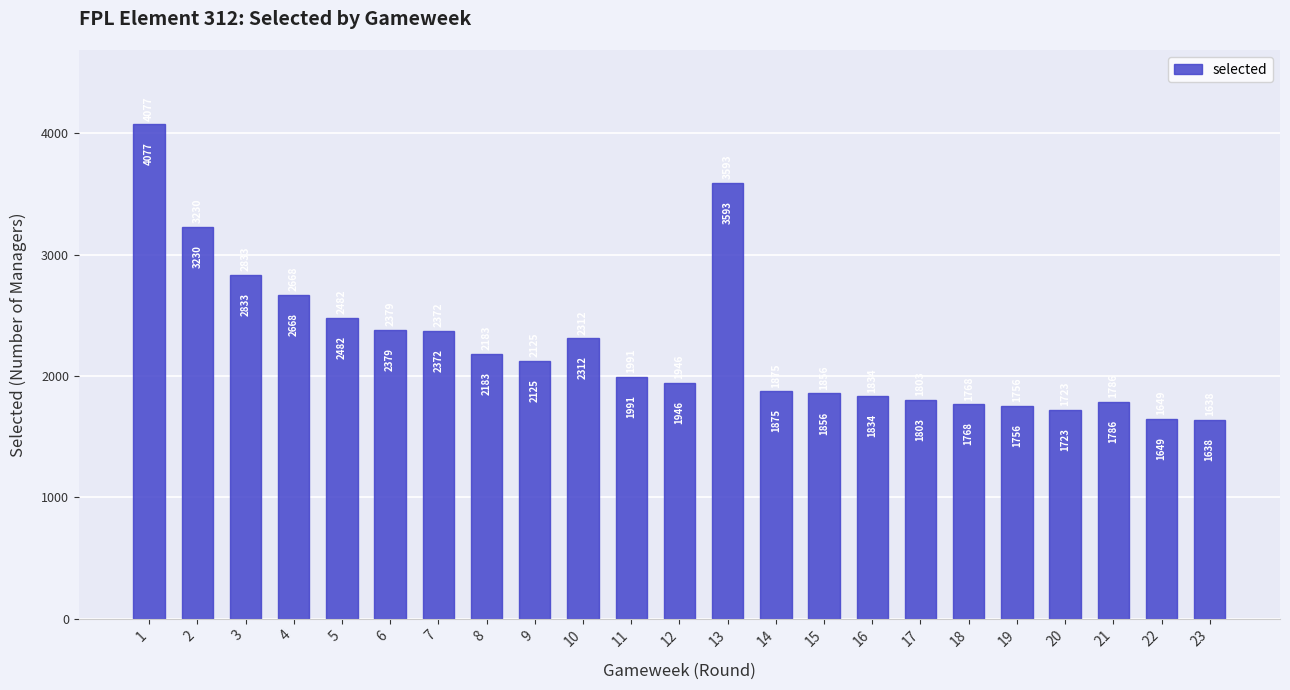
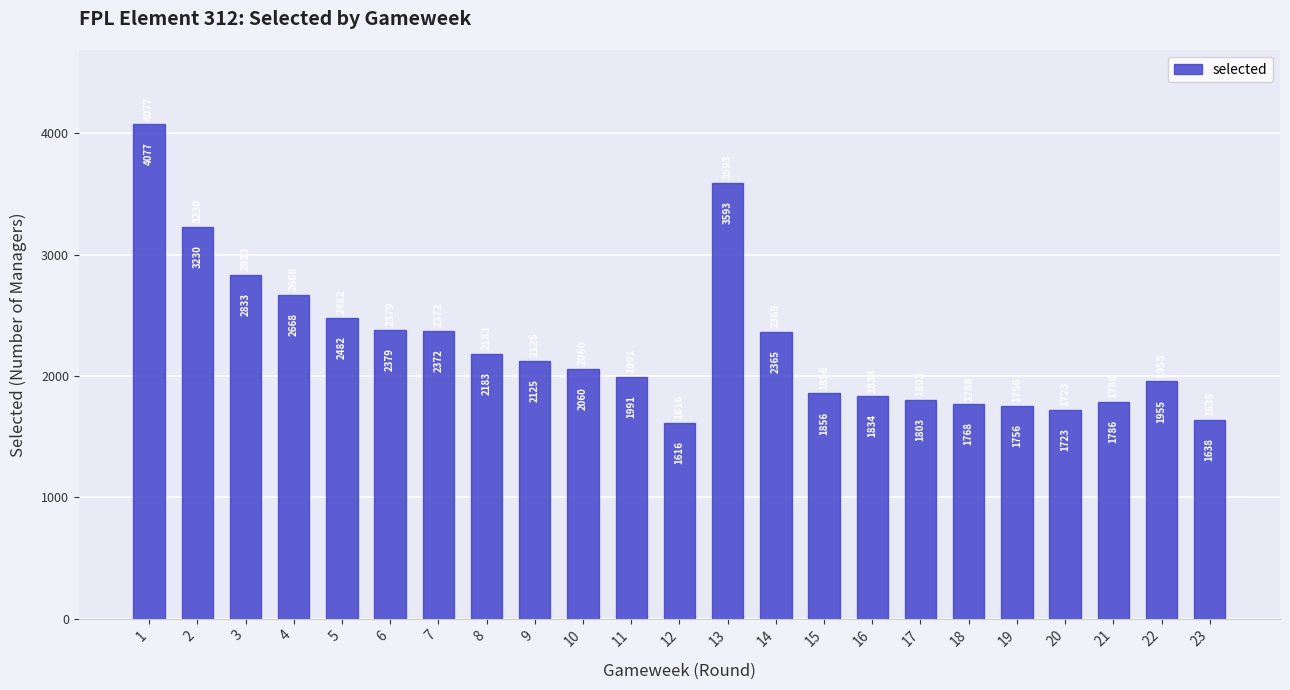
  {
    "1": 4077,
    "2": 3230,
    "3": 2833,
    "4": 2668,
    "5": 2482,
    "6": 2379,
    "7": 2372,
    "8": 2183,
    "9": 2125,
-   "10": 2312,
+   "10": 2060,
    "11": 1991,
-   "12": 1946,
+   "12": 1616,
    "13": 3593,
-   "14": 1875,
+   "14": 2365,
    "15": 1856,
    "16": 1834,
    "17": 1803,
    "18": 1768,
    "19": 1756,
    "20": 1723,
    "21": 1786,
-   "22": 1649,
+   "22": 1955,
    "23": 1638
  }
